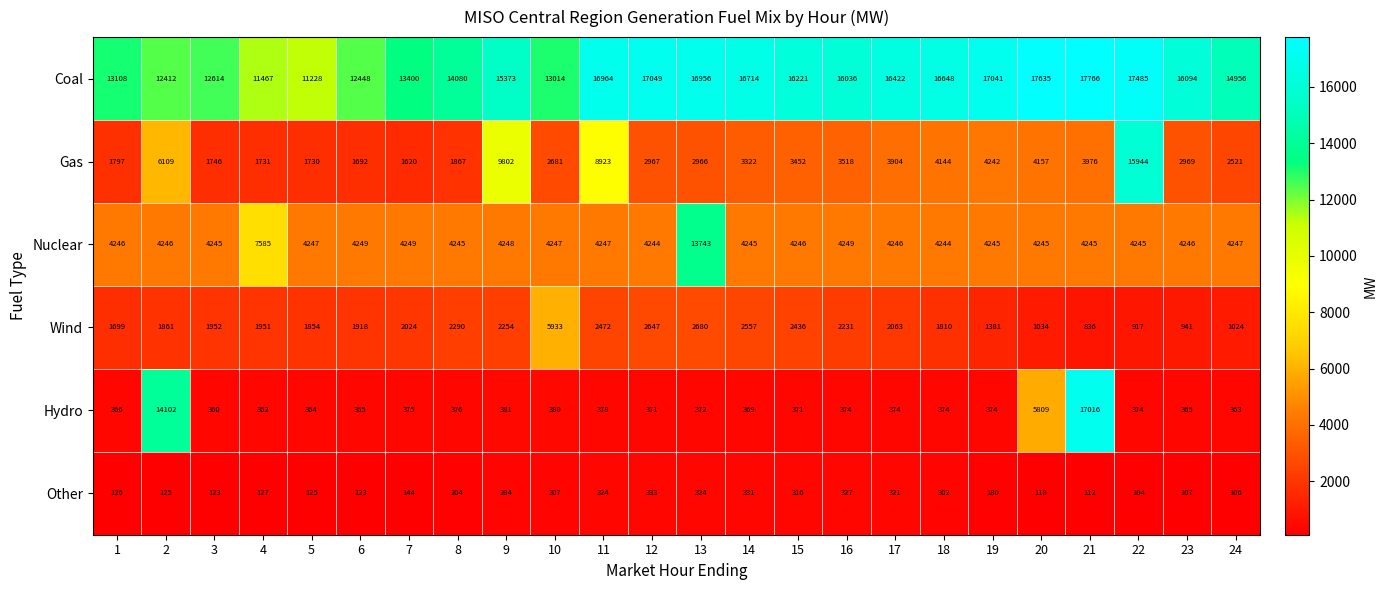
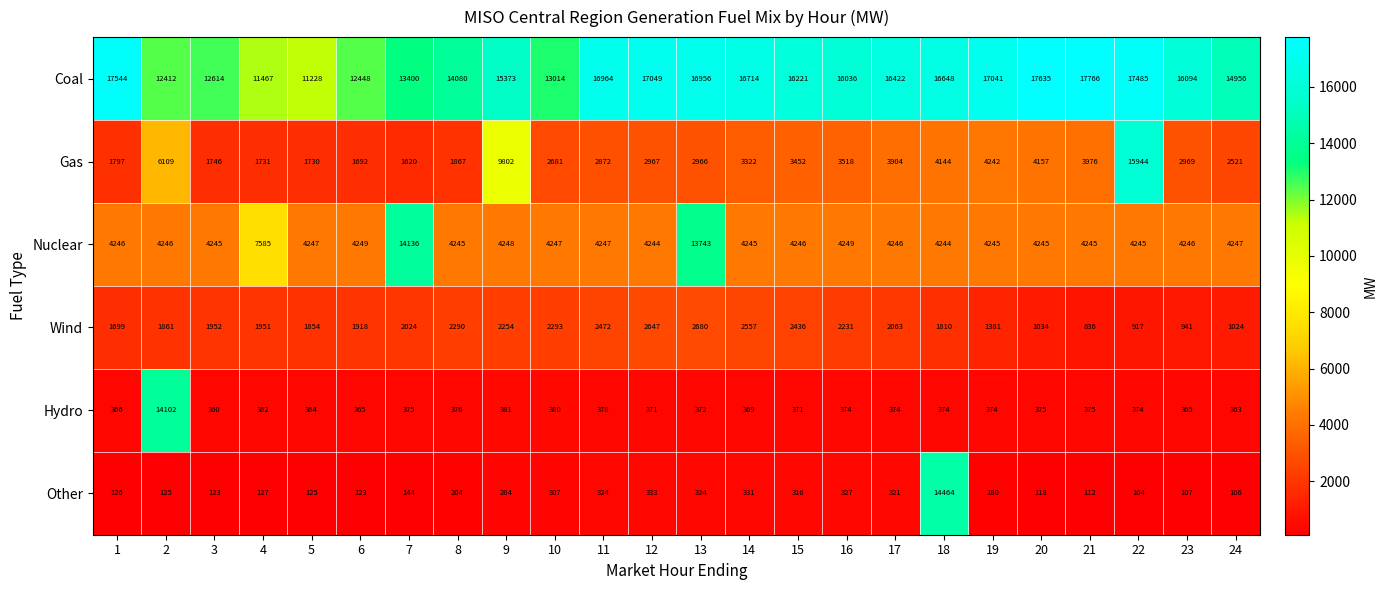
  {
    "Coal": {
-     "1": 13108,
+     "1": 17544,
      "2": 12412,
      "3": 12614,
      "4": 11467,
      "5": 11228,
      "6": 12448,
      "7": 13400,
      "8": 14080,
      "9": 15373,
      "10": 13014,
      "11": 16964,
      "12": 17049,
      "13": 16956,
      "14": 16714,
      "15": 16221,
      "16": 16036,
      "17": 16422,
      "18": 16648,
      "19": 17041,
      "20": 17635,
      "21": 17766,
      "22": 17485,
      "23": 16094,
      "24": 14956
    },
    "Gas": {
      "1": 1797,
      "2": 6109,
      "3": 1746,
      "4": 1731,
      "5": 1730,
      "6": 1692,
      "7": 1620,
      "8": 1867,
      "9": 9802,
      "10": 2681,
-     "11": 8923,
+     "11": 2872,
      "12": 2967,
      "13": 2966,
      "14": 3322,
      "15": 3452,
      "16": 3518,
      "17": 3904,
      "18": 4144,
      "19": 4242,
      "20": 4157,
      "21": 3976,
      "22": 15944,
      "23": 2969,
      "24": 2521
    },
    "Nuclear": {
      "1": 4246,
      "2": 4246,
      "3": 4245,
      "4": 7585,
      "5": 4247,
      "6": 4249,
-     "7": 4249,
+     "7": 14136,
      "8": 4245,
      "9": 4248,
      "10": 4247,
      "11": 4247,
      "12": 4244,
      "13": 13743,
      "14": 4245,
      "15": 4246,
      "16": 4249,
      "17": 4246,
      "18": 4244,
      "19": 4245,
      "20": 4245,
      "21": 4245,
      "22": 4245,
      "23": 4246,
      "24": 4247
    },
    "Wind": {
      "1": 1699,
      "2": 1861,
      "3": 1952,
      "4": 1951,
      "5": 1854,
      "6": 1918,
      "7": 2024,
      "8": 2290,
      "9": 2254,
-     "10": 5933,
+     "10": 2293,
      "11": 2472,
      "12": 2647,
      "13": 2680,
      "14": 2557,
      "15": 2436,
      "16": 2231,
      "17": 2063,
      "18": 1810,
      "19": 1381,
      "20": 1034,
      "21": 836,
      "22": 917,
      "23": 941,
      "24": 1024
    },
    "Hydro": {
      "1": 366,
      "2": 14102,
      "3": 360,
      "4": 362,
      "5": 364,
      "6": 365,
      "7": 375,
      "8": 376,
      "9": 381,
      "10": 380,
      "11": 378,
      "12": 371,
      "13": 372,
      "14": 369,
      "15": 371,
      "16": 374,
      "17": 374,
      "18": 374,
      "19": 374,
-     "20": 5809,
-     "21": 17016,
+     "20": 375,
+     "21": 375,
      "22": 374,
      "23": 365,
      "24": 363
    },
    "Other": {
      "1": 126,
      "2": 125,
      "3": 123,
      "4": 127,
      "5": 125,
      "6": 123,
      "7": 144,
      "8": 204,
      "9": 284,
      "10": 307,
      "11": 324,
      "12": 333,
      "13": 324,
      "14": 331,
      "15": 316,
      "16": 327,
      "17": 321,
-     "18": 302,
+     "18": 14464,
      "19": 180,
      "20": 118,
      "21": 112,
      "22": 104,
      "23": 107,
      "24": 106
    }
  }
